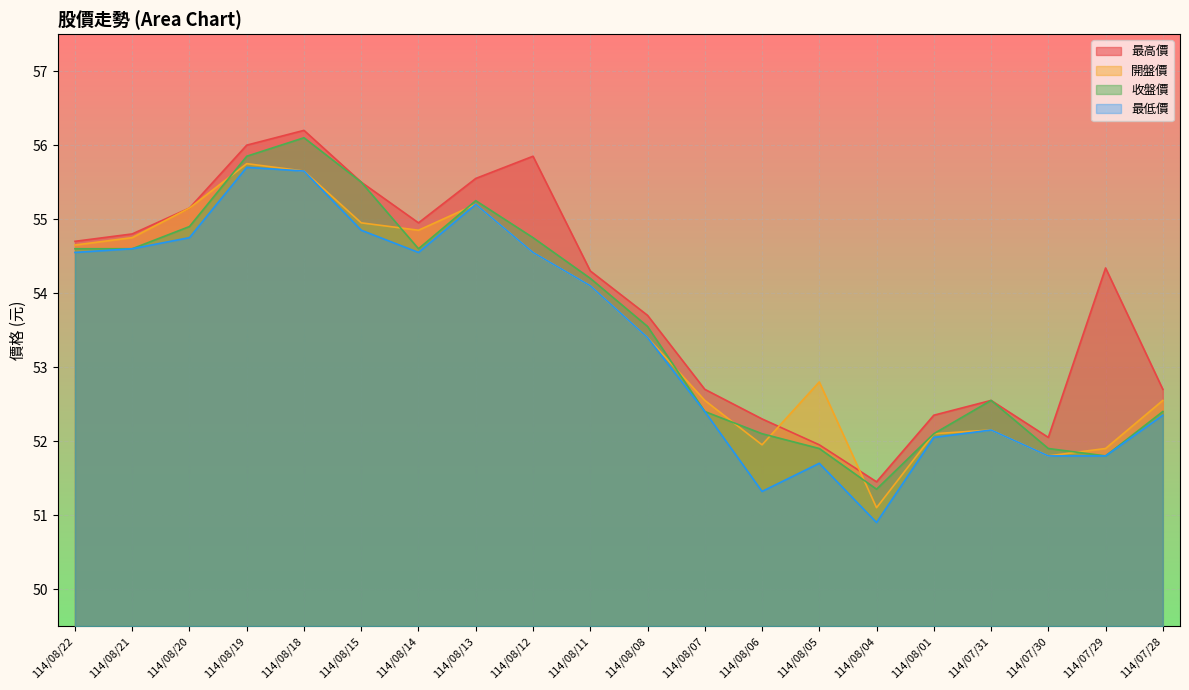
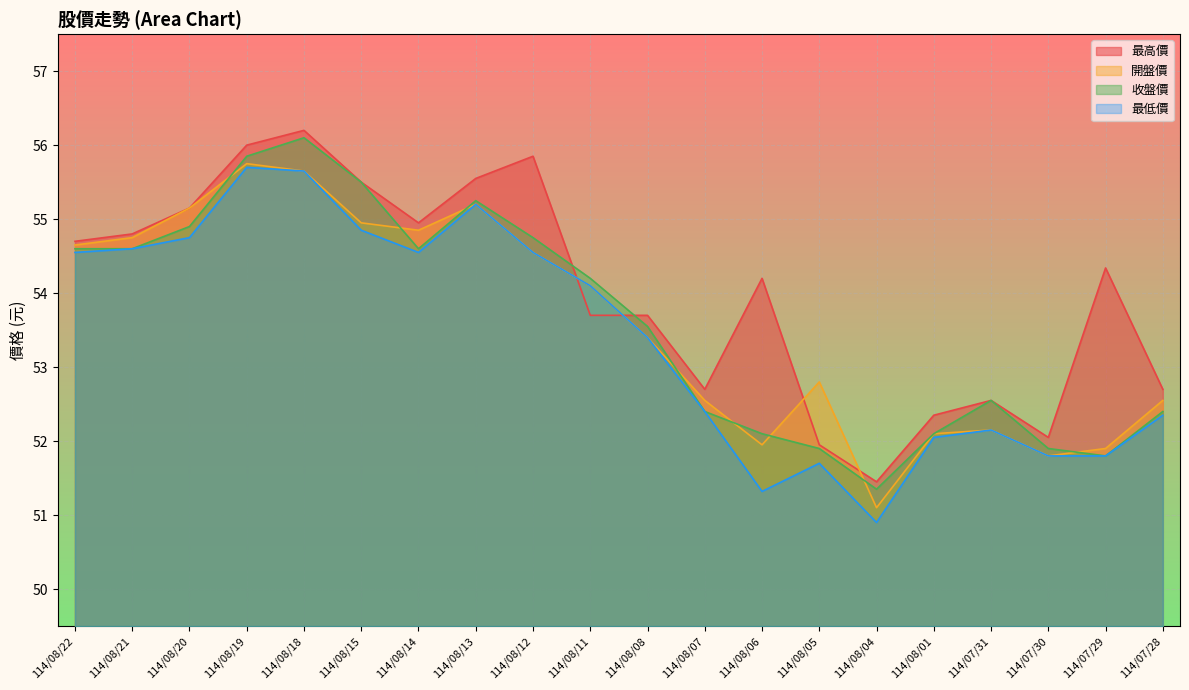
  {
    "最高價": {
      "114/08/22": 54.7,
      "114/08/21": 54.8,
      "114/08/19": 56.0,
      "114/08/18": 56.2,
      "114/08/14": 55.0,
      "114/08/13": 55.6,
      "114/08/12": 55.9,
-     "114/08/11": 54.3,
+     "114/08/11": 53.7,
      "114/08/08": 53.7,
      "114/08/07": 52.7,
-     "114/08/06": 52.3,
+     "114/08/06": 54.2,
      "114/08/05": 52.0,
      "114/08/04": 51.5,
      "114/08/01": 52.4,
      "114/07/30": 52.1,
      "114/07/29": 54.3,
      "114/07/28": 52.7
    },
    "開盤價": {
      "114/08/22": 54.7,
      "114/08/21": 54.8,
      "114/08/19": 55.8,
      "114/08/15": 55.0,
      "114/08/14": 54.9,
      "114/08/07": 52.6,
      "114/08/06": 52.0,
      "114/08/05": 52.8,
      "114/08/04": 51.1,
      "114/07/29": 51.9,
      "114/07/28": 52.6
    },
    "收盤價": {
      "114/08/22": 54.6,
      "114/08/20": 54.9,
      "114/08/19": 55.9,
      "114/08/18": 56.1,
      "114/08/14": 54.6,
      "114/08/13": 55.3,
      "114/08/12": 54.8,
      "114/08/11": 54.2,
      "114/08/08": 53.6,
      "114/08/06": 52.1,
      "114/08/05": 51.9,
      "114/08/04": 51.4,
      "114/07/30": 51.9,
      "114/07/28": 52.4
    },
    "最低價": {
      "114/08/22": 54.6,
      "114/08/20": 54.8,
      "114/08/19": 55.7,
      "114/08/15": 54.9,
      "114/08/14": 54.6,
      "114/08/06": 51.3,
      "114/08/05": 51.7,
      "114/08/04": 50.9,
      "114/08/01": 52.1,
      "114/07/28": 52.4
    }
  }
